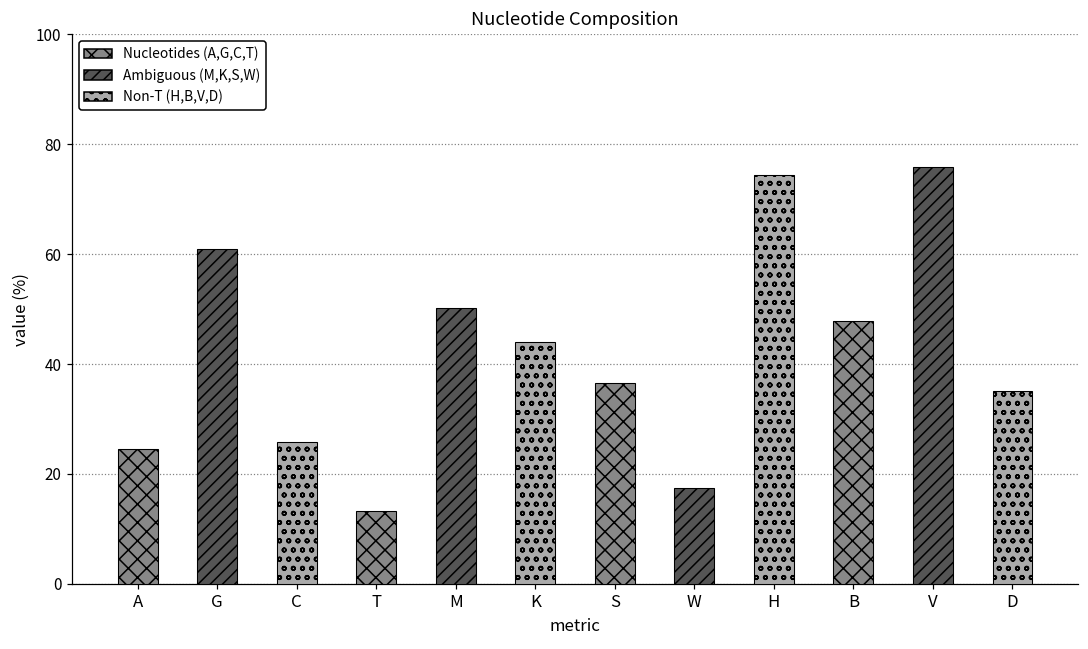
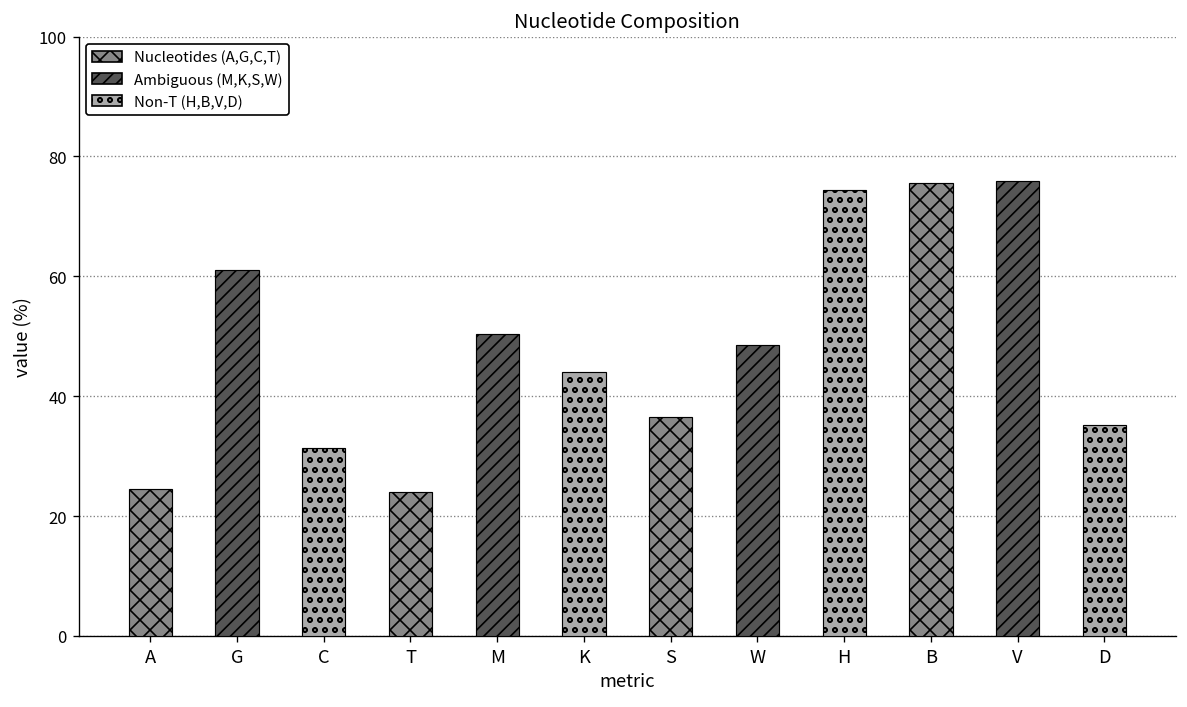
  {
    "A": 24,
    "G": 61,
-   "C": 26,
-   "T": 13,
+   "C": 31,
+   "T": 24,
    "M": 50,
    "K": 44,
    "S": 36,
-   "W": 17,
+   "W": 49,
    "H": 74,
-   "B": 48,
+   "B": 76,
    "V": 76,
    "D": 35
  }
